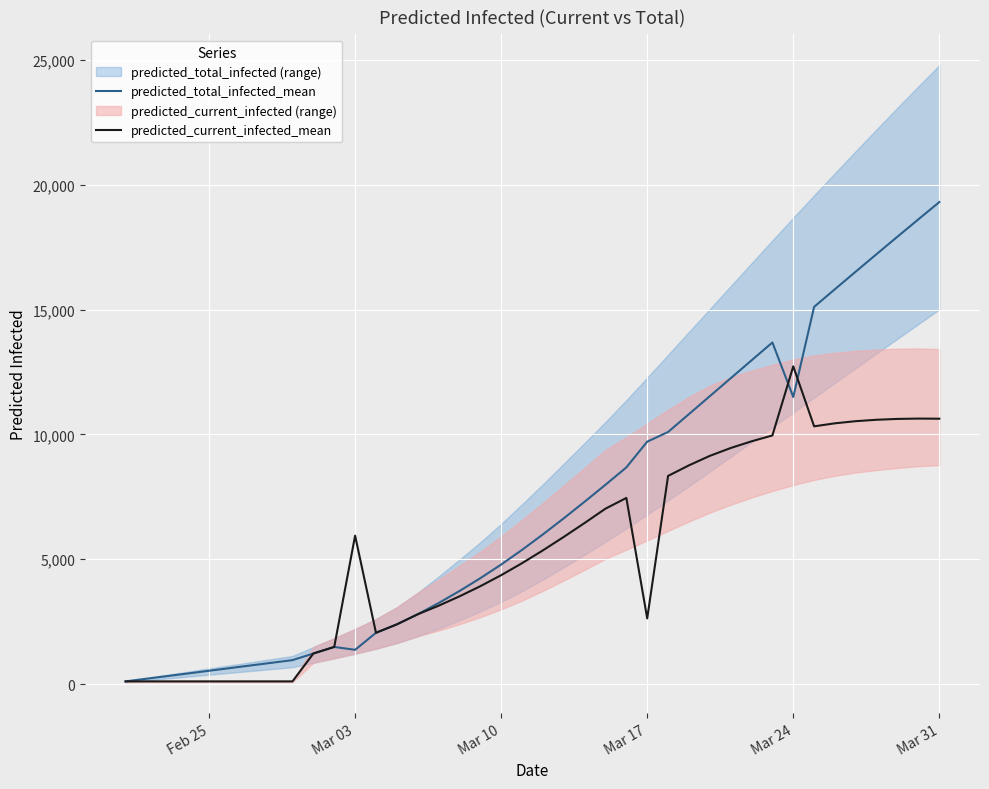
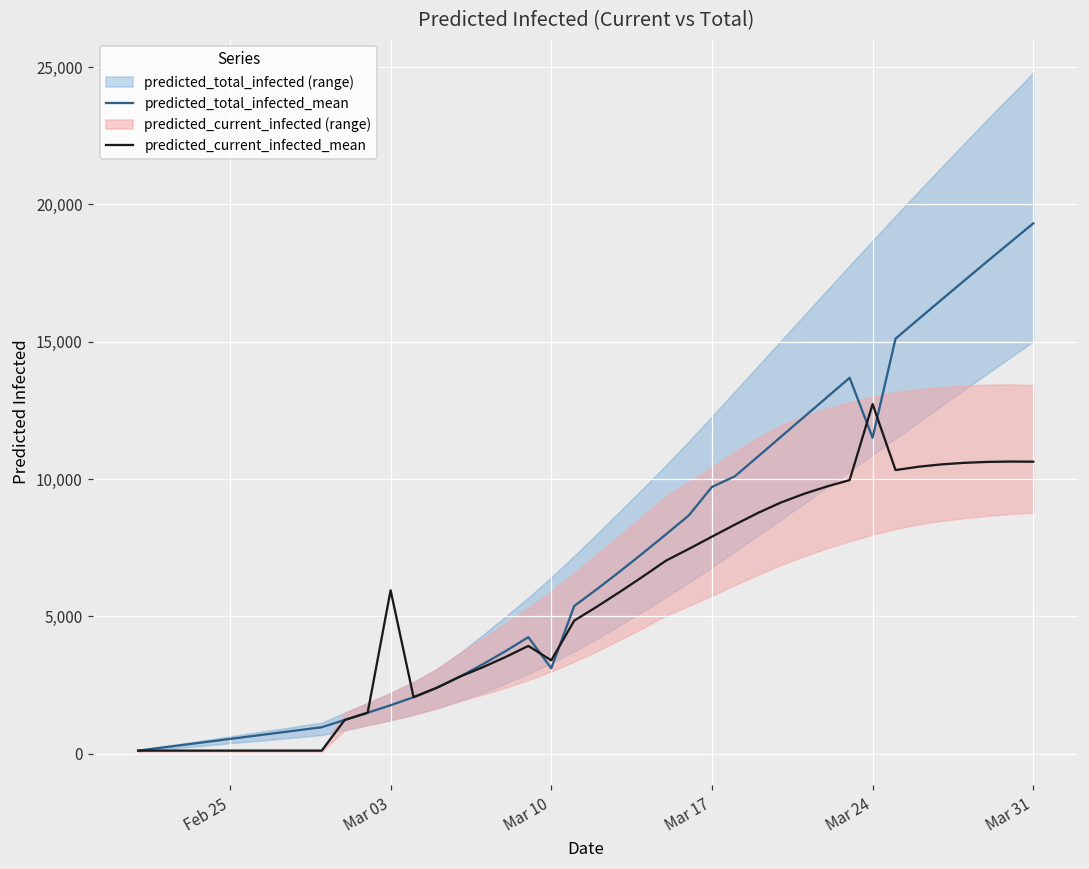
  {
    "predicted_total_infected_mean": {
-     "Mar 03": "1,400",
-     "Mar 10": "4,800",
+     "Mar 03": "1,800",
+     "Mar 10": "3,100",
      "Mar 17": "9,700",
      "Mar 24": "11,500",
      "Mar 31": "19,300"
    },
    "predicted_current_infected_mean": {
      "Mar 03": "5,900",
-     "Mar 10": "4,400",
-     "Mar 17": "2,600",
+     "Mar 10": "3,400",
+     "Mar 17": "7,900",
      "Mar 24": "12,700",
      "Mar 31": "10,600"
    }
  }
